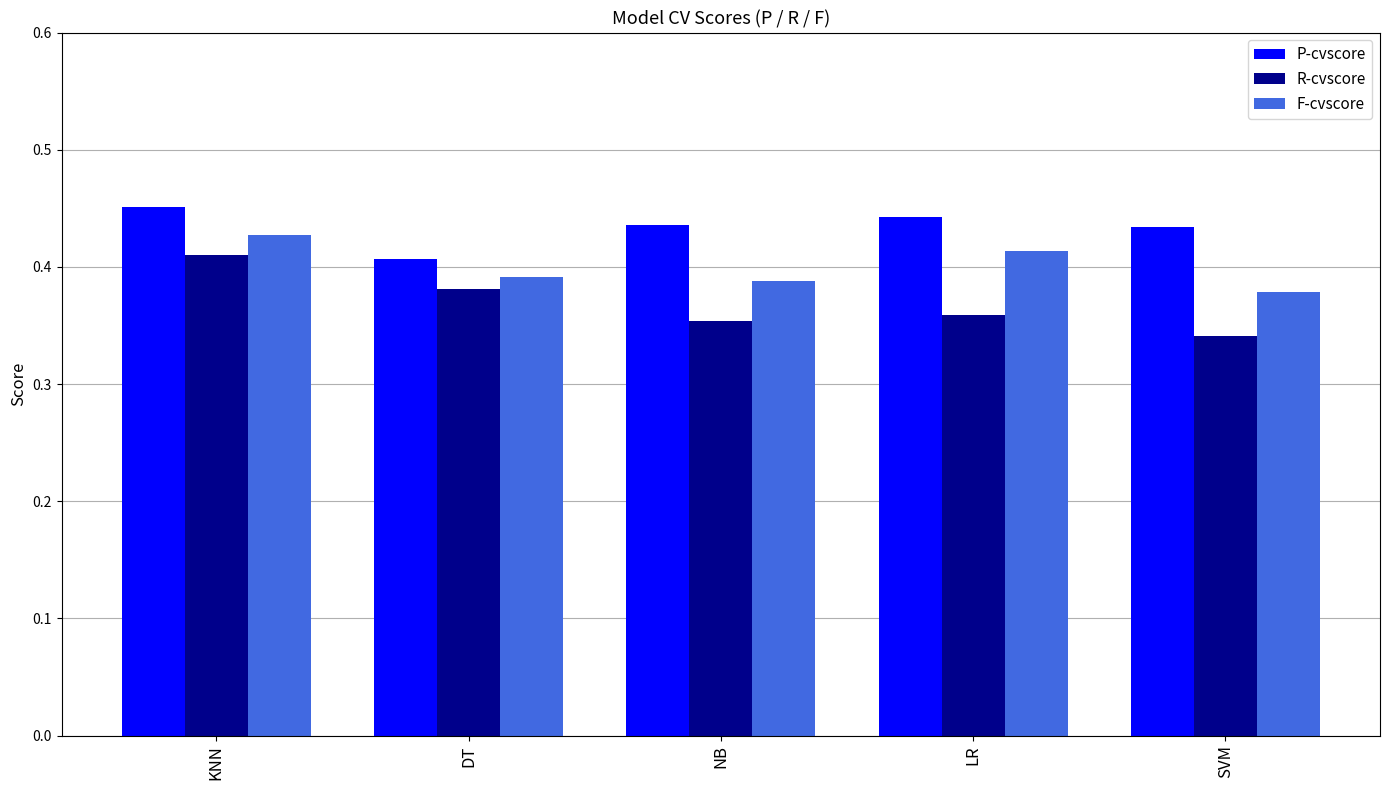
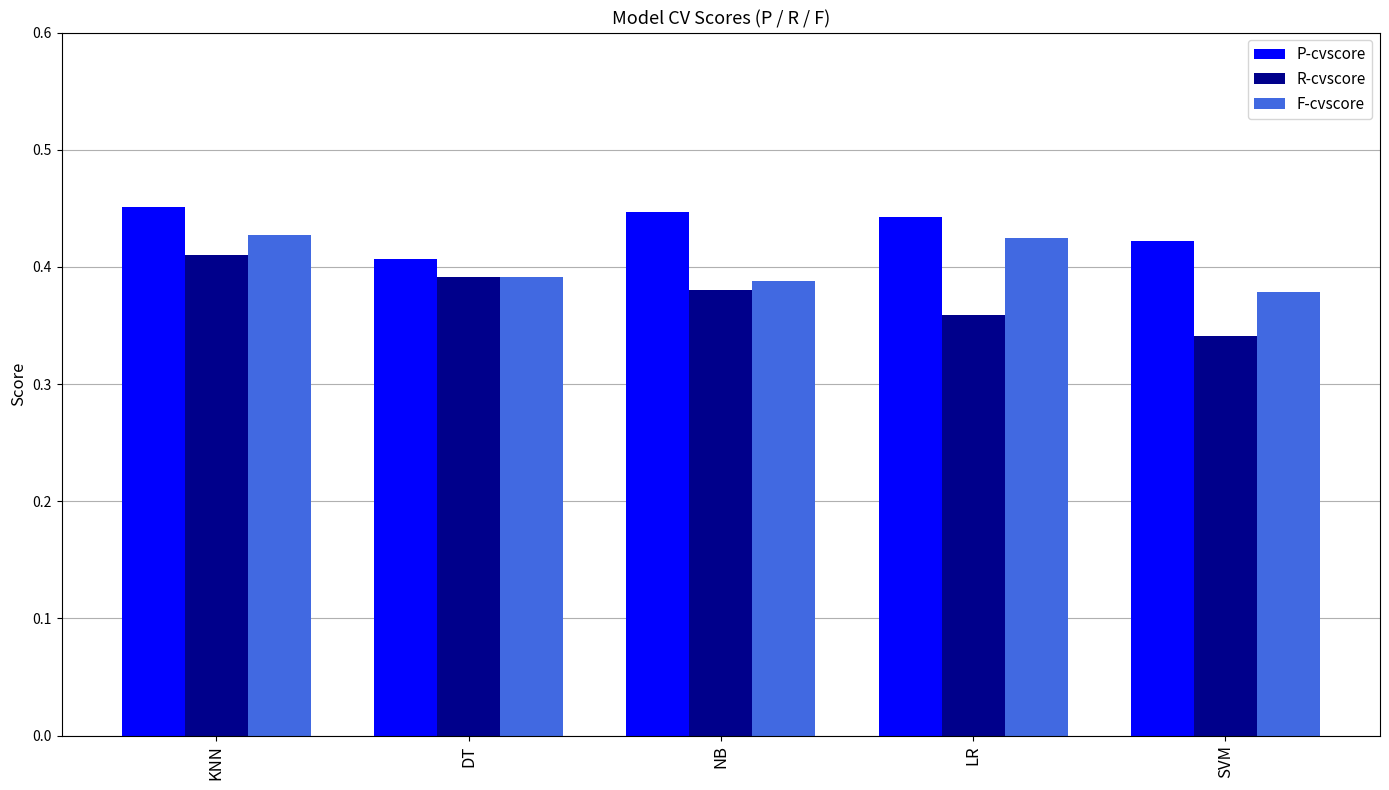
  {
    "P-cvscore": {
      "KNN": 0.451,
      "DT": 0.407,
-     "NB": 0.436,
+     "NB": 0.447,
      "LR": 0.443,
-     "SVM": 0.434
+     "SVM": 0.422
    },
    "R-cvscore": {
      "KNN": 0.410,
-     "DT": 0.381,
-     "NB": 0.354,
+     "DT": 0.391,
+     "NB": 0.381,
      "LR": 0.359,
      "SVM": 0.341
    },
    "F-cvscore": {
      "KNN": 0.427,
      "DT": 0.391,
      "NB": 0.388,
-     "LR": 0.414,
+     "LR": 0.425,
      "SVM": 0.378
    }
  }
